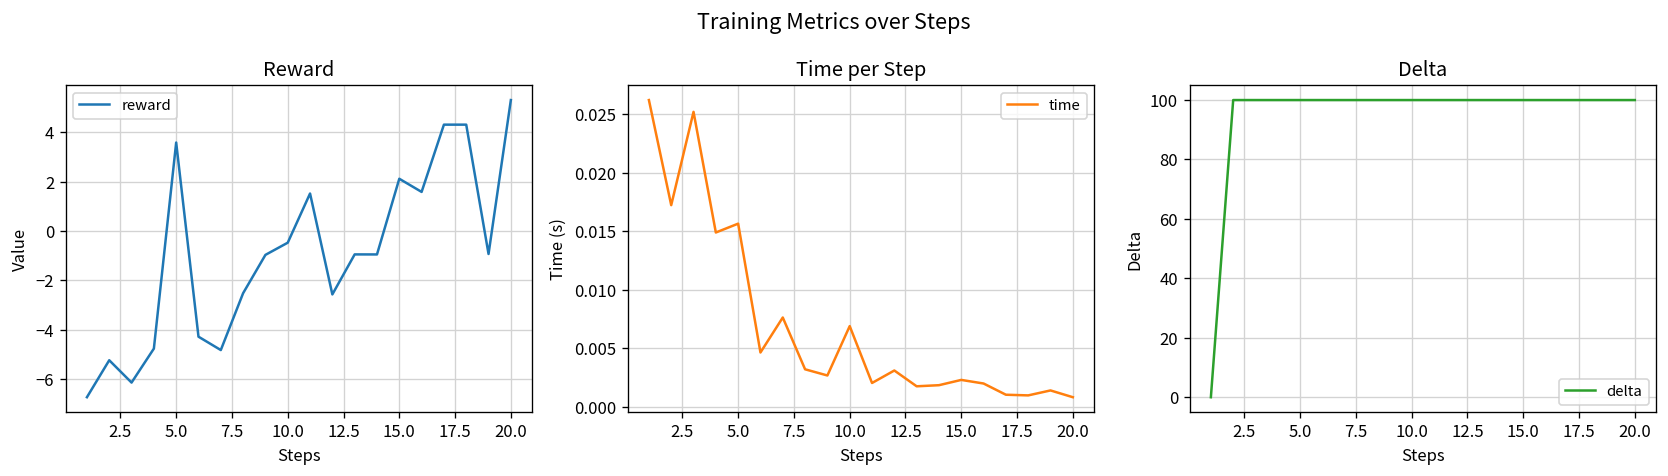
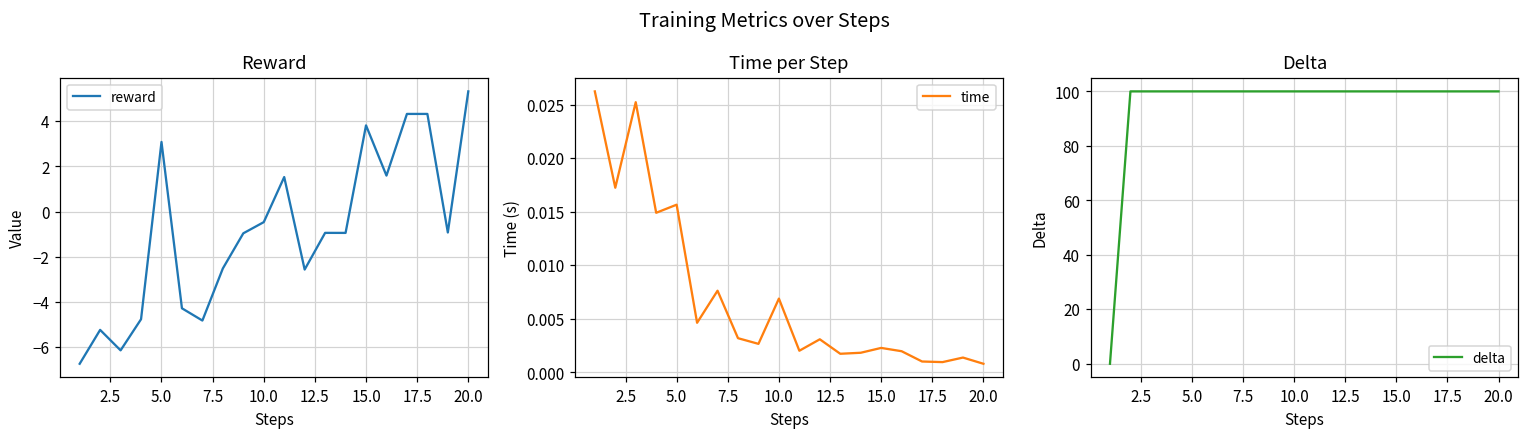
  {
    "Reward": {
-     "5.0": 3.6,
+     "5.0": 3.1,
      "10.0": -0.5,
-     "15.0": 2.1,
+     "15.0": 3.8,
      "20.0": 5.3
    },
    "Time per Step": {
      "5.0": 0.016,
      "10.0": 0.007,
      "15.0": 0.002,
      "20.0": 0.001
    },
    "Delta": {
      "5.0": 100,
      "10.0": 100,
      "15.0": 100,
      "20.0": 100
    }
  }
